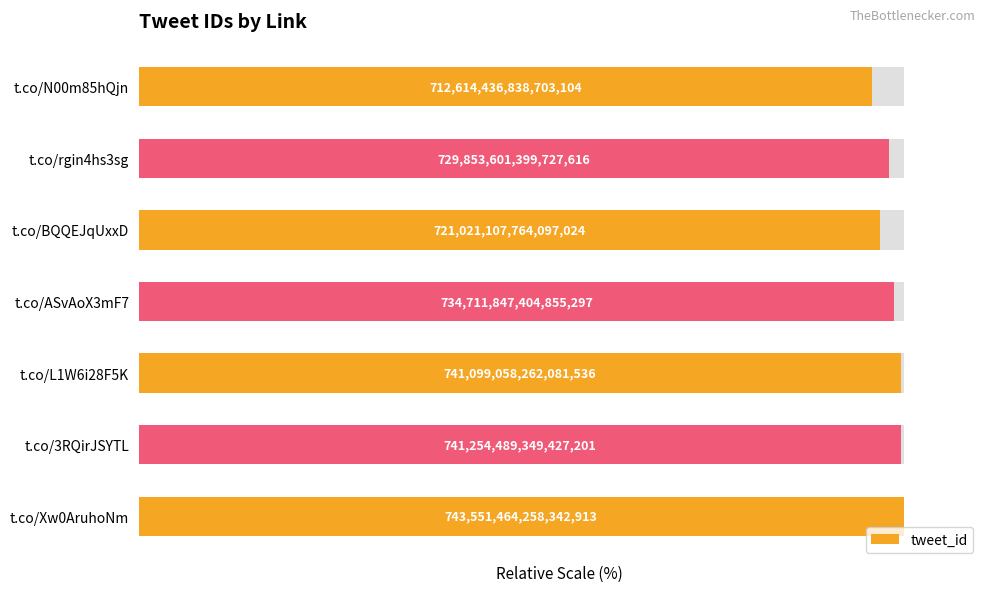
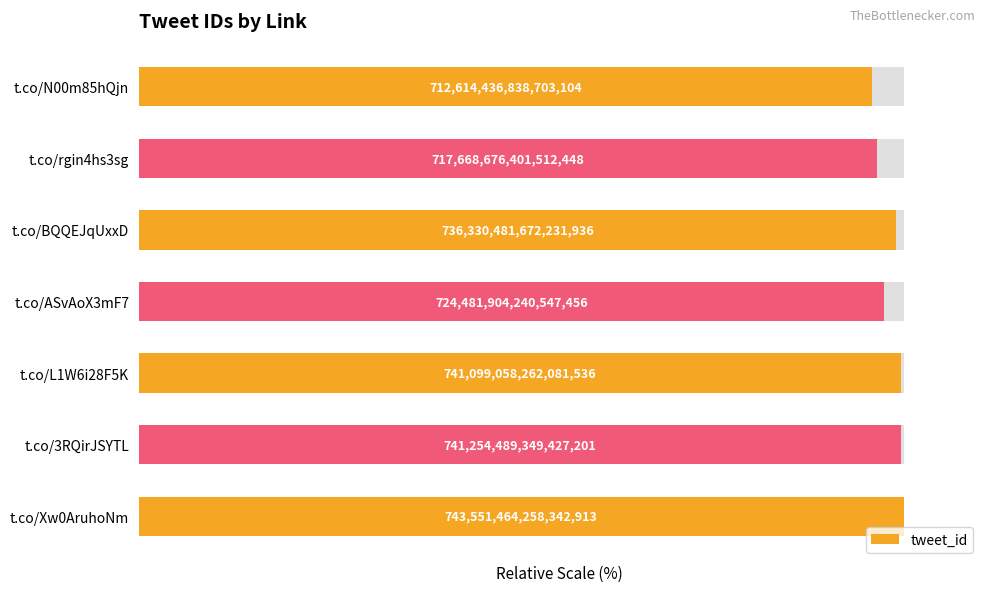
  {
    "tweet_id": {
-     "t.co/rgin4hs3sg": "729,853,601,399,727,616",
-     "t.co/BQQEJqUxxD": "721,021,107,764,097,024",
-     "t.co/ASvAoX3mF7": "734,711,847,404,855,297"
+     "t.co/rgin4hs3sg": "717,668,676,401,512,448",
+     "t.co/BQQEJqUxxD": "736,330,481,672,231,936",
+     "t.co/ASvAoX3mF7": "724,481,904,240,547,456"
    }
  }
